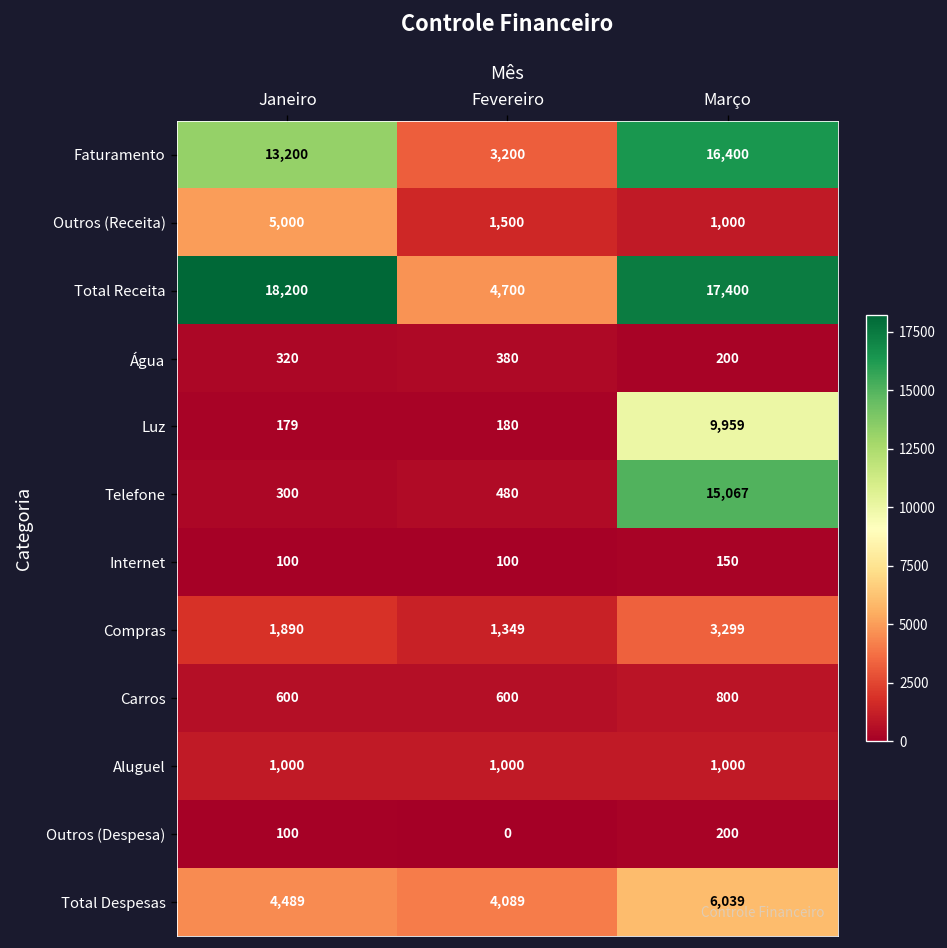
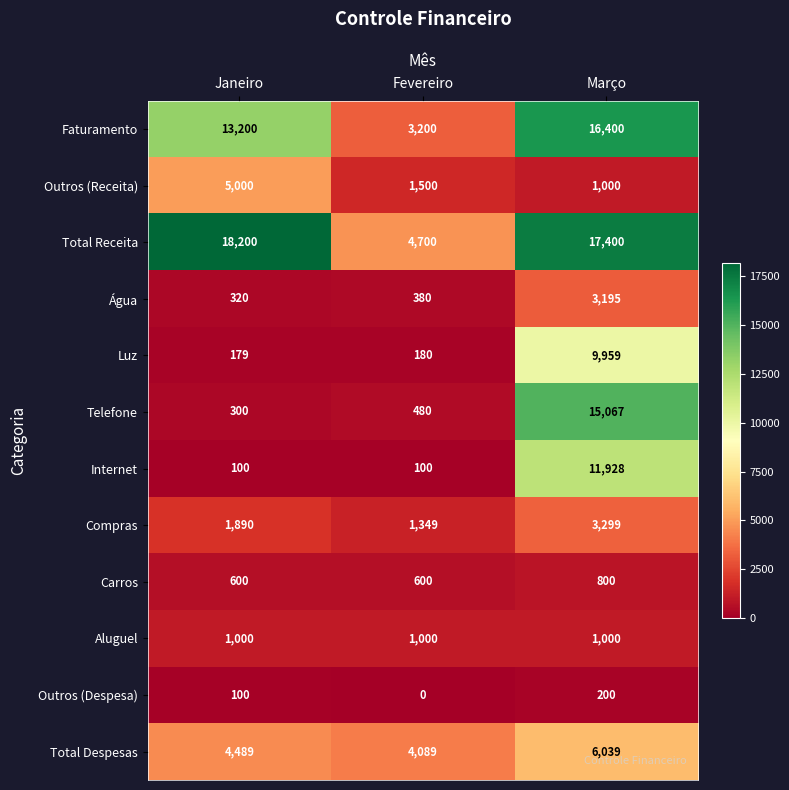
  {
    "Faturamento": {
      "Janeiro": "13,200",
      "Fevereiro": "3,200",
      "Março": "16,400"
    },
    "Outros (Receita)": {
      "Janeiro": "5,000",
      "Fevereiro": "1,500",
      "Março": "1,000"
    },
    "Total Receita": {
      "Janeiro": "18,200",
      "Fevereiro": "4,700",
      "Março": "17,400"
    },
    "Água": {
      "Janeiro": "320",
      "Fevereiro": "380",
-     "Março": "200"
+     "Março": "3,195"
    },
    "Luz": {
      "Janeiro": "179",
      "Fevereiro": "180",
      "Março": "9,959"
    },
    "Telefone": {
      "Janeiro": "300",
      "Fevereiro": "480",
      "Março": "15,067"
    },
    "Internet": {
      "Janeiro": "100",
      "Fevereiro": "100",
-     "Março": "150"
+     "Março": "11,928"
    },
    "Compras": {
      "Janeiro": "1,890",
      "Fevereiro": "1,349",
      "Março": "3,299"
    },
    "Carros": {
      "Janeiro": "600",
      "Fevereiro": "600",
      "Março": "800"
    },
    "Aluguel": {
      "Janeiro": "1,000",
      "Fevereiro": "1,000",
      "Março": "1,000"
    },
    "Outros (Despesa)": {
      "Janeiro": "100",
      "Fevereiro": "0",
      "Março": "200"
    },
    "Total Despesas": {
      "Janeiro": "4,489",
      "Fevereiro": "4,089"
    }
  }
